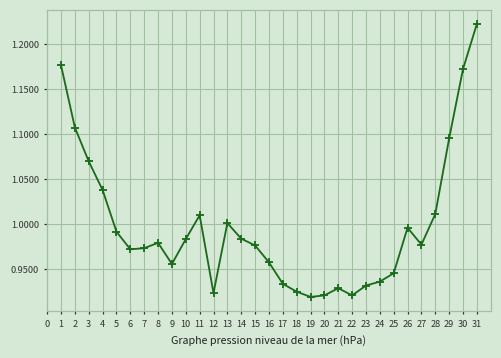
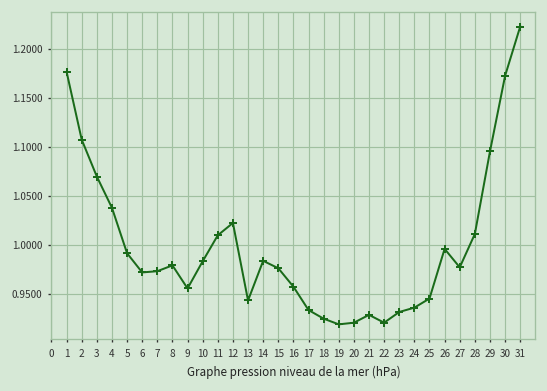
  {
    "1": 1.18,
    "2": 1.11,
    "3": 1.07,
    "4": 1.04,
    "5": 0.99,
    "6": 0.97,
    "7": 0.97,
    "8": 0.98,
    "9": 0.96,
    "10": 0.98,
    "11": 1.01,
-   "12": 0.92,
-   "13": 1.00,
+   "12": 1.02,
+   "13": 0.94,
    "14": 0.98,
    "15": 0.98,
    "16": 0.96,
    "17": 0.93,
    "18": 0.92,
    "19": 0.92,
    "20": 0.92,
    "21": 0.93,
    "22": 0.92,
    "23": 0.93,
    "24": 0.94,
    "25": 0.95,
    "26": 1.00,
    "27": 0.98,
    "28": 1.01,
    "29": 1.10,
    "30": 1.17,
    "31": 1.22
  }
